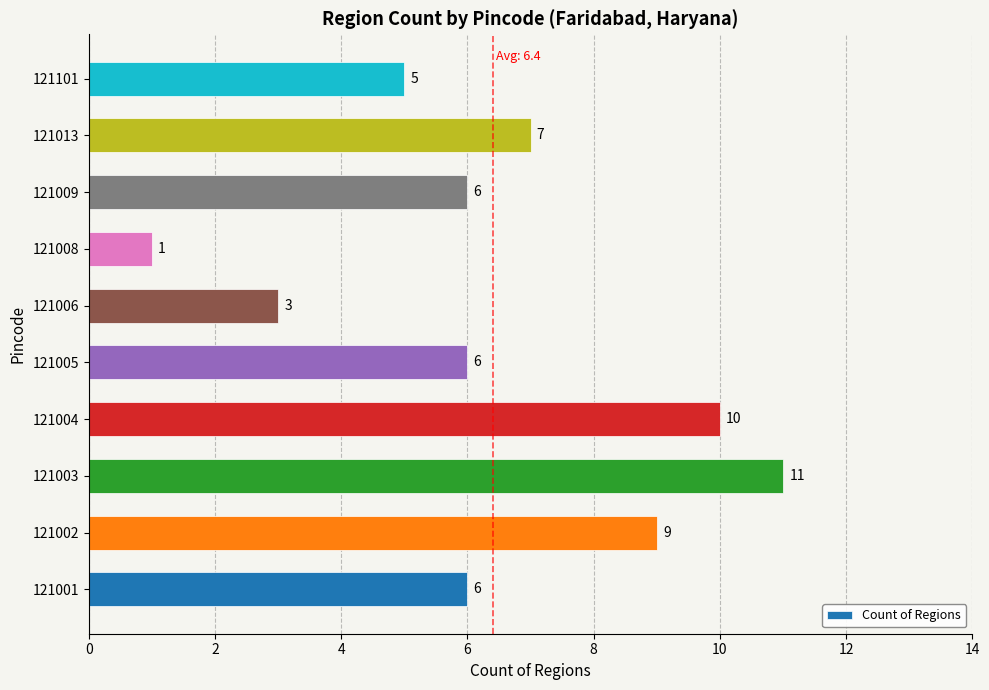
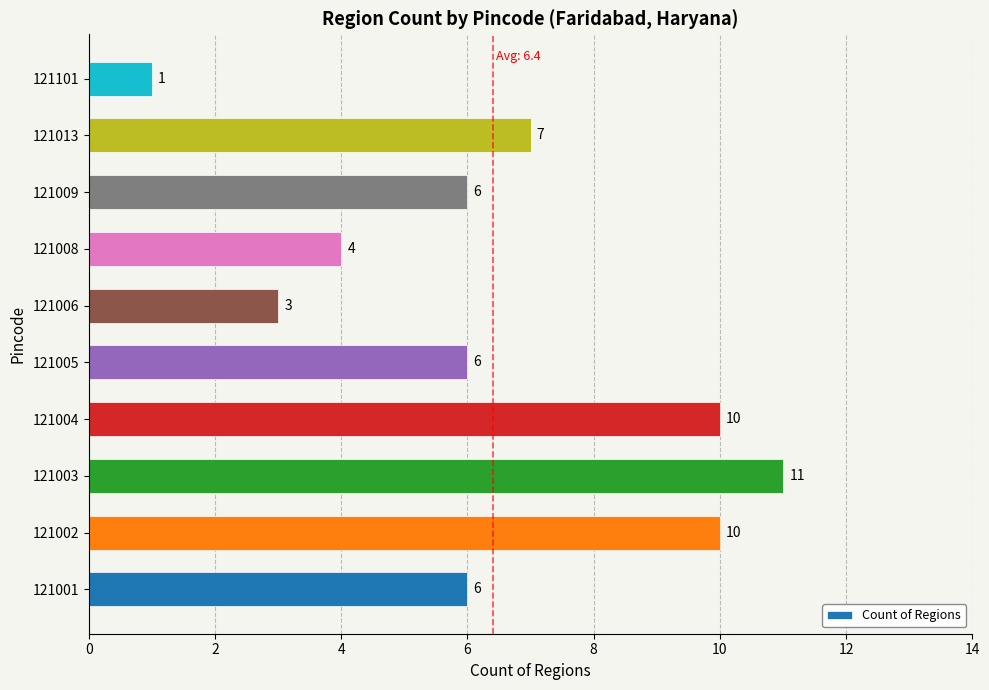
  {
-   "121101": 5,
+   "121101": 1,
    "121013": 7,
    "121009": 6,
-   "121008": 1,
+   "121008": 4,
    "121006": 3,
    "121005": 6,
    "121004": 10,
    "121003": 11,
-   "121002": 9,
+   "121002": 10,
    "121001": 6
  }
